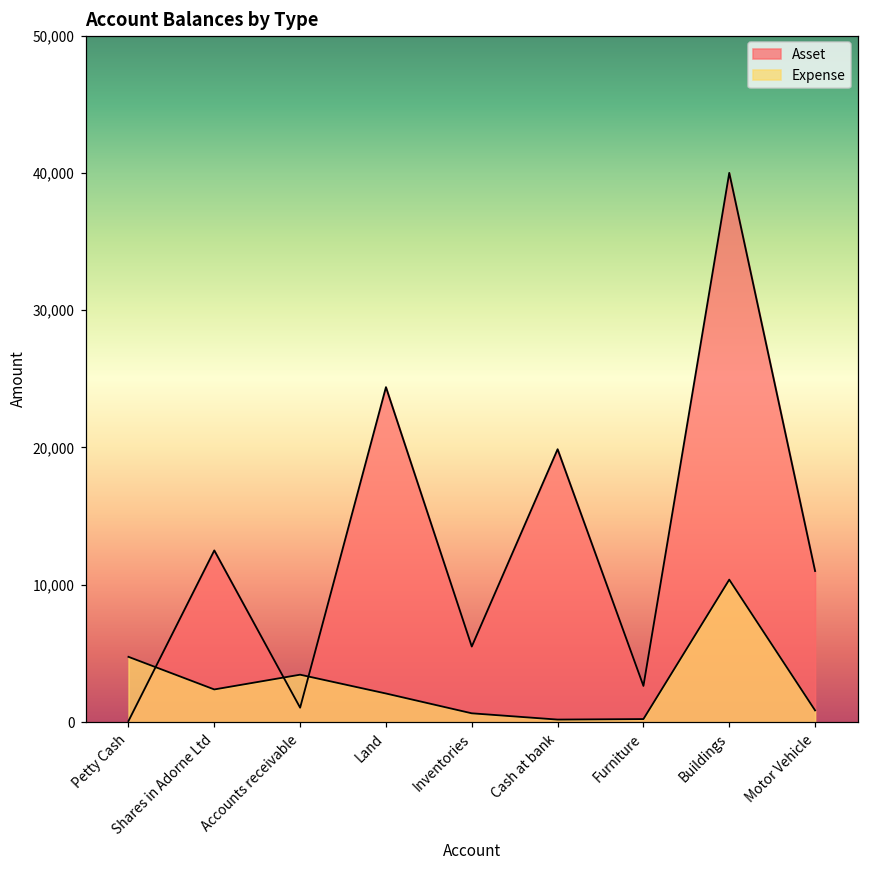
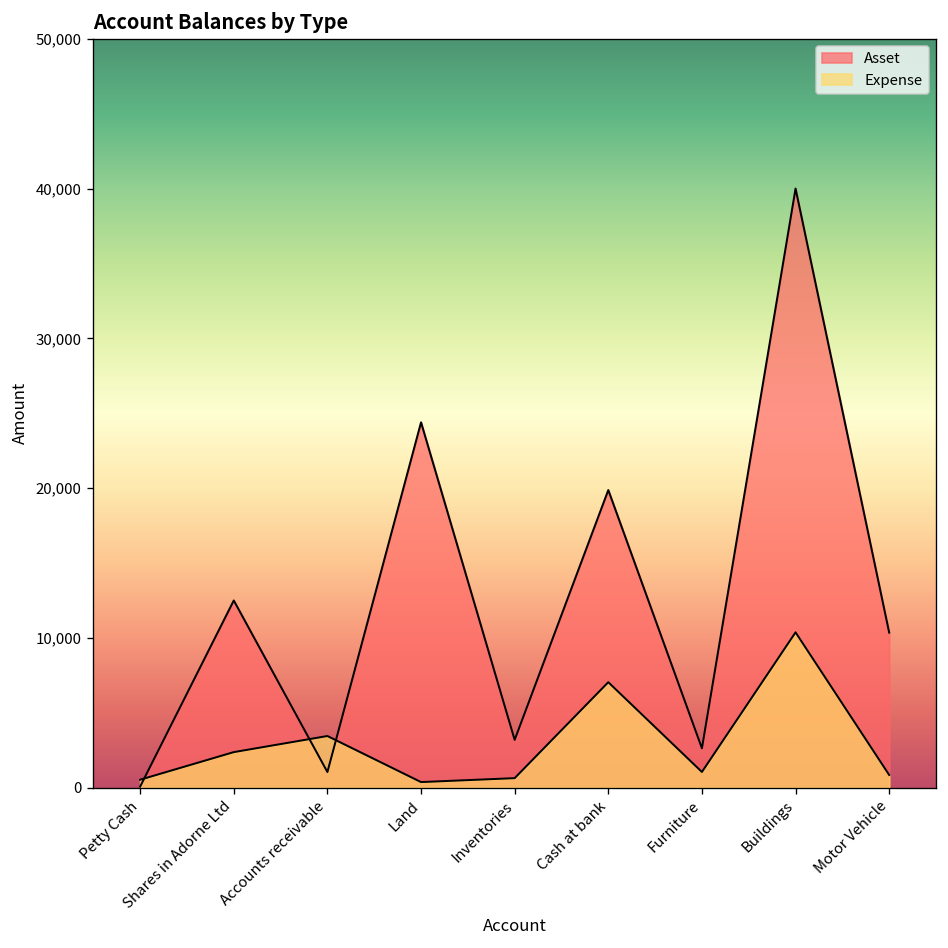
  {
    "Asset": {
      "Petty Cash": "100",
      "Shares in Adorne Ltd": "12,500",
      "Accounts receivable": "1,000",
      "Land": "24,400",
-     "Inventories": "5,500",
+     "Inventories": "3,200",
      "Cash at bank": "19,900",
      "Furniture": "2,600",
      "Buildings": "40,000",
-     "Motor Vehicle": "11,000"
+     "Motor Vehicle": "10,400"
    },
    "Expense": {
-     "Petty Cash": "4,800",
+     "Petty Cash": "500",
      "Shares in Adorne Ltd": "2,400",
      "Accounts receivable": "3,500",
-     "Land": "2,100",
+     "Land": "400",
      "Inventories": "600",
-     "Cash at bank": "200",
-     "Furniture": "200",
+     "Cash at bank": "7,000",
+     "Furniture": "1,100",
      "Buildings": "10,400",
      "Motor Vehicle": "900"
    }
  }
